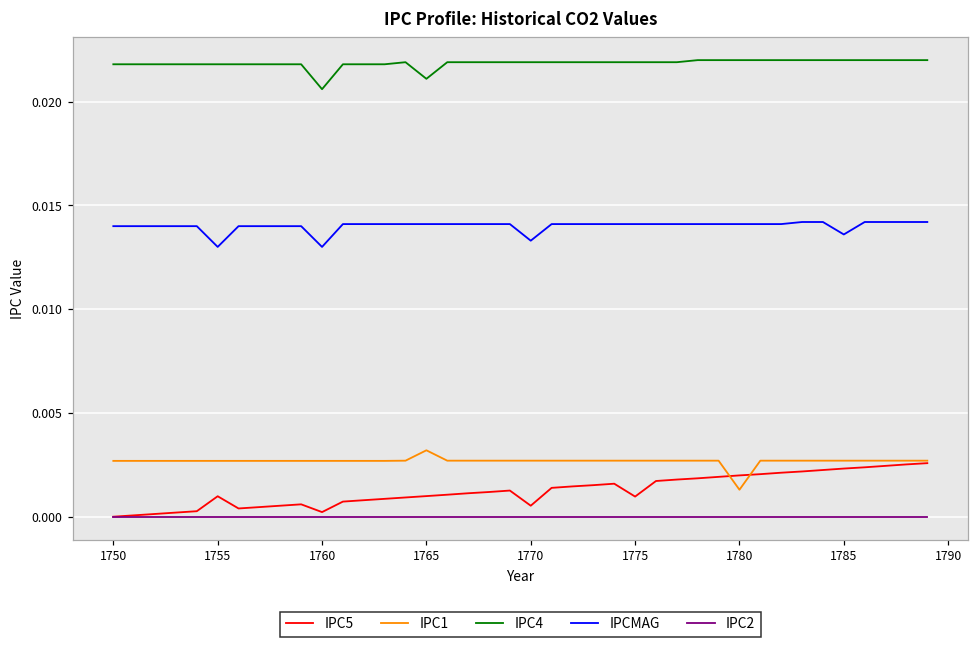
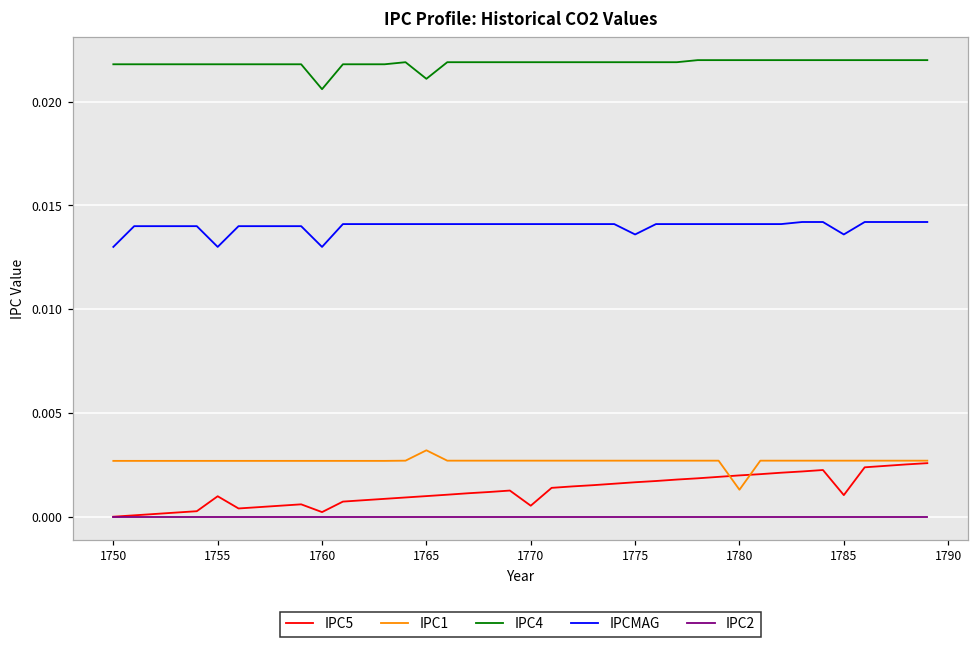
  {
    "IPC5": {
      "1755": 0.0010,
      "1760": 0.0002,
      "1765": 0.0010,
      "1770": 0.0005,
-     "1775": 0.0010,
+     "1775": 0.0017,
      "1780": 0.0020,
-     "1785": 0.0023
+     "1785": 0.0010
    },
    "IPC1": {
      "1750": 0.0027,
      "1755": 0.0027,
      "1760": 0.0027,
      "1765": 0.0032,
      "1770": 0.0027,
      "1775": 0.0027,
      "1780": 0.0013,
      "1785": 0.0027
    },
    "IPC4": {
      "1750": 0.0218,
      "1755": 0.0218,
      "1760": 0.0206,
      "1765": 0.0211,
      "1770": 0.0219,
      "1775": 0.0219,
      "1780": 0.0220,
      "1785": 0.0220
    },
    "IPCMAG": {
-     "1750": 0.014,
+     "1750": 0.013,
      "1755": 0.0130,
      "1760": 0.0130,
      "1765": 0.0141,
-     "1770": 0.0133,
-     "1775": 0.0141,
+     "1770": 0.0141,
+     "1775": 0.0136,
      "1780": 0.0141,
      "1785": 0.0136
    },
    "IPC2": {
      "1755": 0.0000,
      "1760": 0.0000,
      "1765": 0.0000,
      "1770": 0.0000,
      "1775": 0.0000,
      "1780": 0.0000,
      "1785": 0.0000
    }
  }
